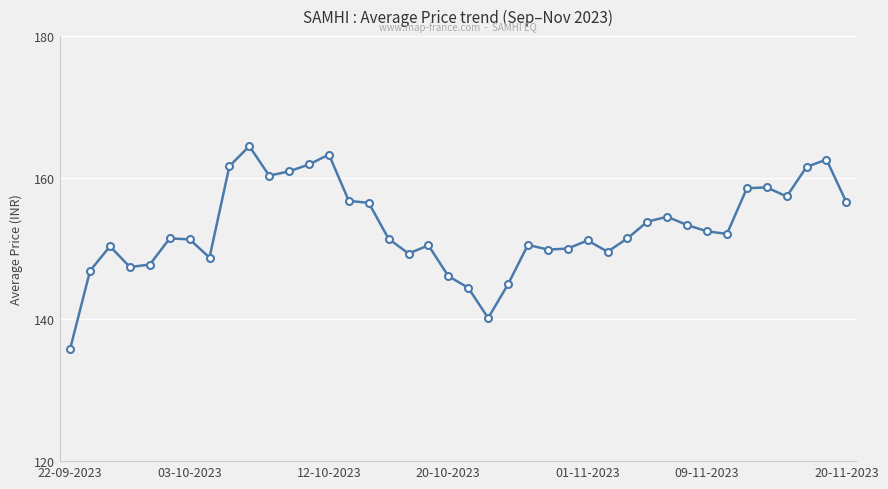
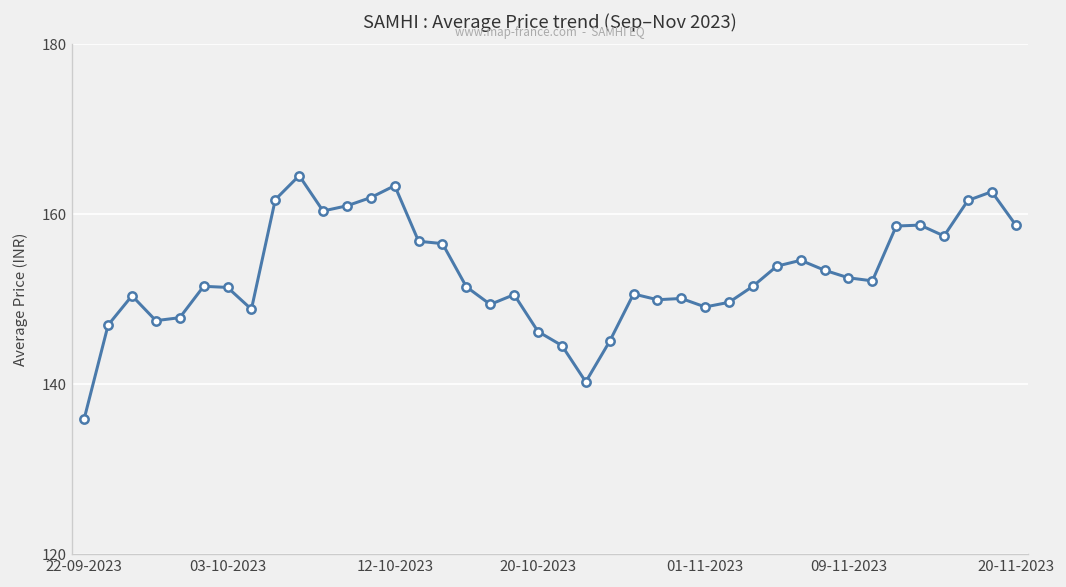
  {
    "22-09-2023": 136,
    "03-10-2023": 151,
    "12-10-2023": 163,
    "20-10-2023": 146,
-   "01-11-2023": 151,
+   "01-11-2023": 149,
    "09-11-2023": 152,
-   "20-11-2023": 157
+   "20-11-2023": 159
  }
